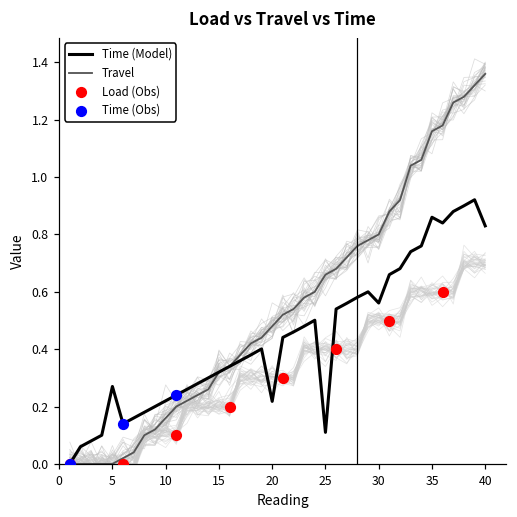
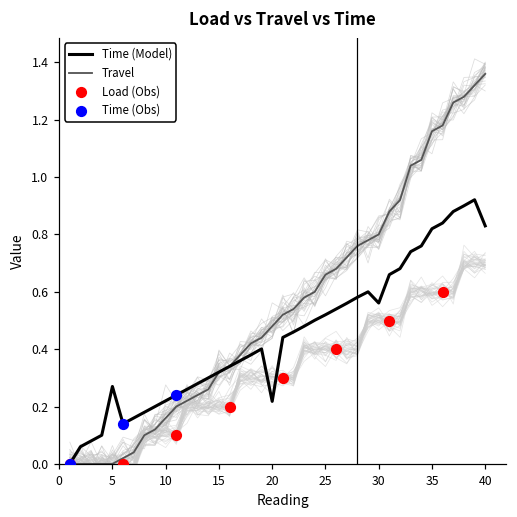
  {
    "Time (Model)": {
      "5": 0.27,
      "20": 0.22,
-     "25": 0.11,
+     "25": 0.52,
      "30": 0.56,
-     "35": 0.86,
+     "35": 0.82,
      "40": 0.83
    }
  }
